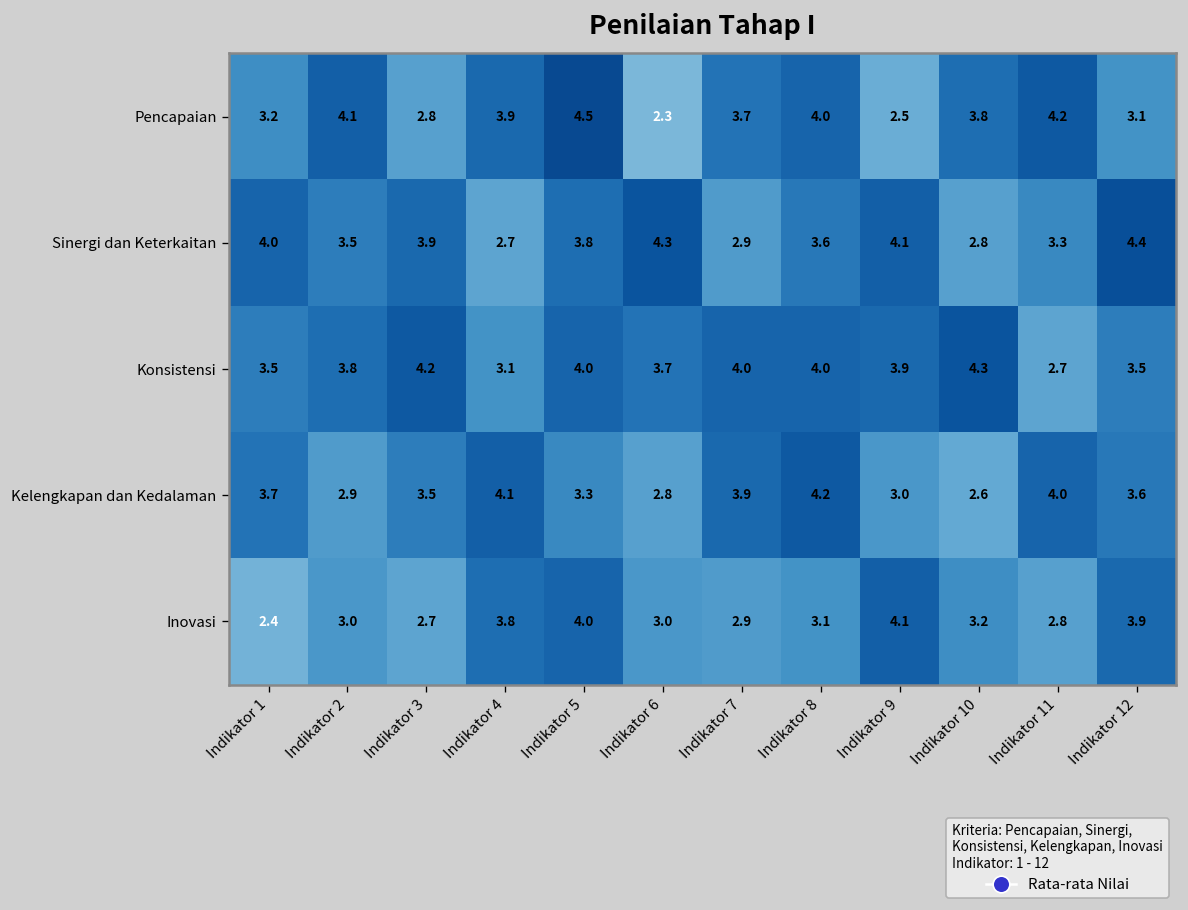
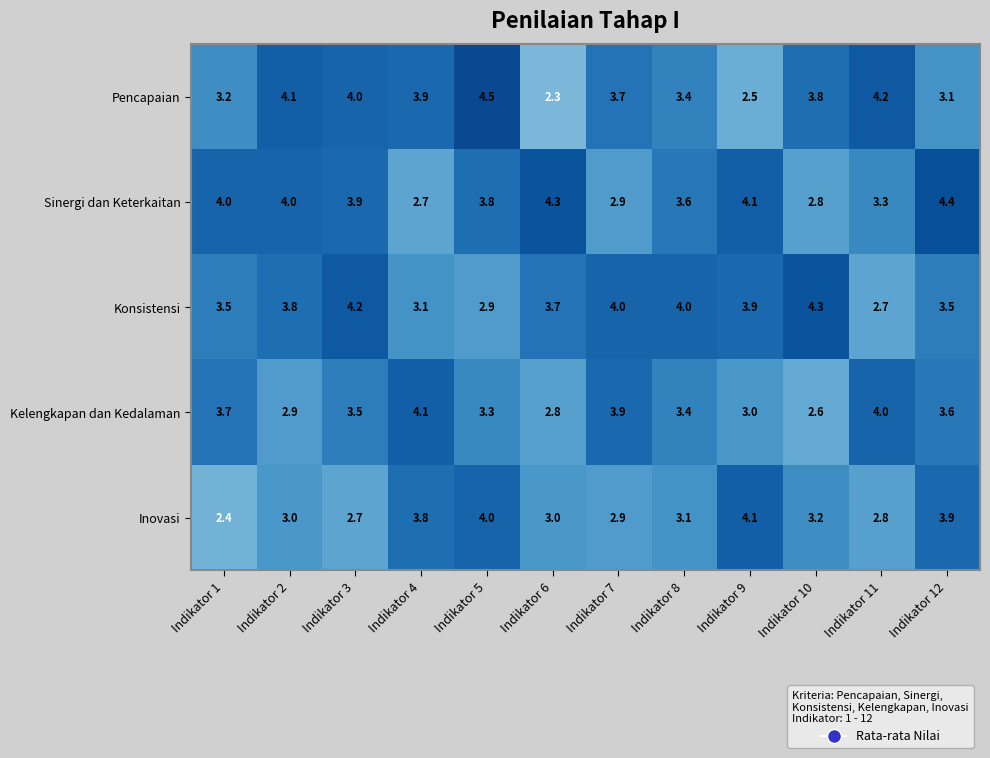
  {
    "Pencapaian": {
      "Indikator 1": 3.2,
      "Indikator 2": 4.1,
-     "Indikator 3": 2.8,
+     "Indikator 3": 4.0,
      "Indikator 4": 3.9,
      "Indikator 5": 4.5,
      "Indikator 6": 2.3,
      "Indikator 7": 3.7,
-     "Indikator 8": 4.0,
+     "Indikator 8": 3.4,
      "Indikator 9": 2.5,
      "Indikator 10": 3.8,
      "Indikator 11": 4.2,
      "Indikator 12": 3.1
    },
    "Sinergi dan Keterkaitan": {
      "Indikator 1": 4.0,
-     "Indikator 2": 3.5,
+     "Indikator 2": 4.0,
      "Indikator 3": 3.9,
      "Indikator 4": 2.7,
      "Indikator 5": 3.8,
      "Indikator 6": 4.3,
      "Indikator 7": 2.9,
      "Indikator 8": 3.6,
      "Indikator 9": 4.1,
      "Indikator 10": 2.8,
      "Indikator 11": 3.3,
      "Indikator 12": 4.4
    },
    "Konsistensi": {
      "Indikator 1": 3.5,
      "Indikator 2": 3.8,
      "Indikator 3": 4.2,
      "Indikator 4": 3.1,
-     "Indikator 5": 4.0,
+     "Indikator 5": 2.9,
      "Indikator 6": 3.7,
      "Indikator 7": 4.0,
      "Indikator 8": 4.0,
      "Indikator 9": 3.9,
      "Indikator 10": 4.3,
      "Indikator 11": 2.7,
      "Indikator 12": 3.5
    },
    "Kelengkapan dan Kedalaman": {
      "Indikator 1": 3.7,
      "Indikator 2": 2.9,
      "Indikator 3": 3.5,
      "Indikator 4": 4.1,
      "Indikator 5": 3.3,
      "Indikator 6": 2.8,
      "Indikator 7": 3.9,
-     "Indikator 8": 4.2,
+     "Indikator 8": 3.4,
      "Indikator 9": 3.0,
      "Indikator 10": 2.6,
      "Indikator 11": 4.0,
      "Indikator 12": 3.6
    },
    "Inovasi": {
      "Indikator 1": 2.4,
      "Indikator 2": 3.0,
      "Indikator 3": 2.7,
      "Indikator 4": 3.8,
      "Indikator 5": 4.0,
      "Indikator 6": 3.0,
      "Indikator 7": 2.9,
      "Indikator 8": 3.1,
      "Indikator 9": 4.1,
      "Indikator 10": 3.2,
      "Indikator 11": 2.8,
      "Indikator 12": 3.9
    }
  }
